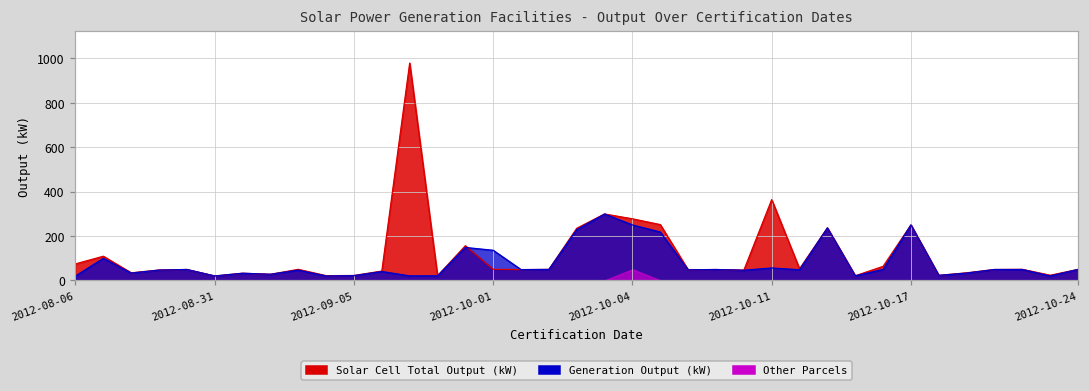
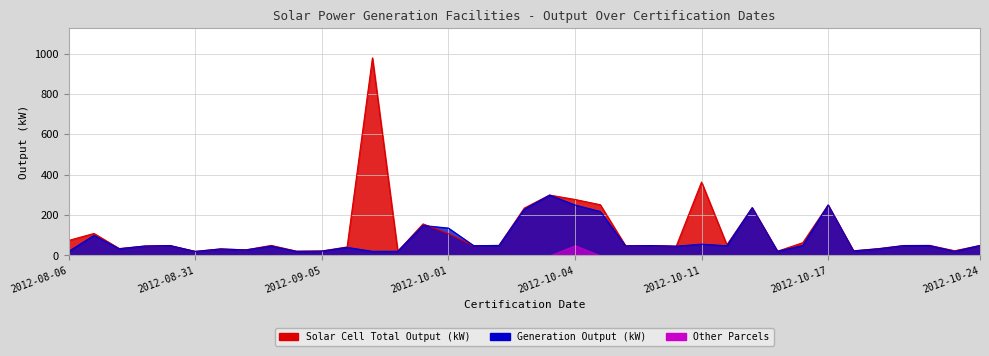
  {
    "Solar Cell Total Output (kW)": {
      "2012-08-06": 70,
-     "2012-10-01": 50,
+     "2012-10-01": 110,
      "2012-10-11": 360
    },
    "Generation Output (kW)": {
      "2012-08-06": 20,
      "2012-10-01": 140,
      "2012-10-11": 60
    },
    "Other Parcels": {
      "2012-08-06": 0,
      "2012-08-31": 0,
      "2012-10-01": 0,
      "2012-10-11": 0
    }
  }
